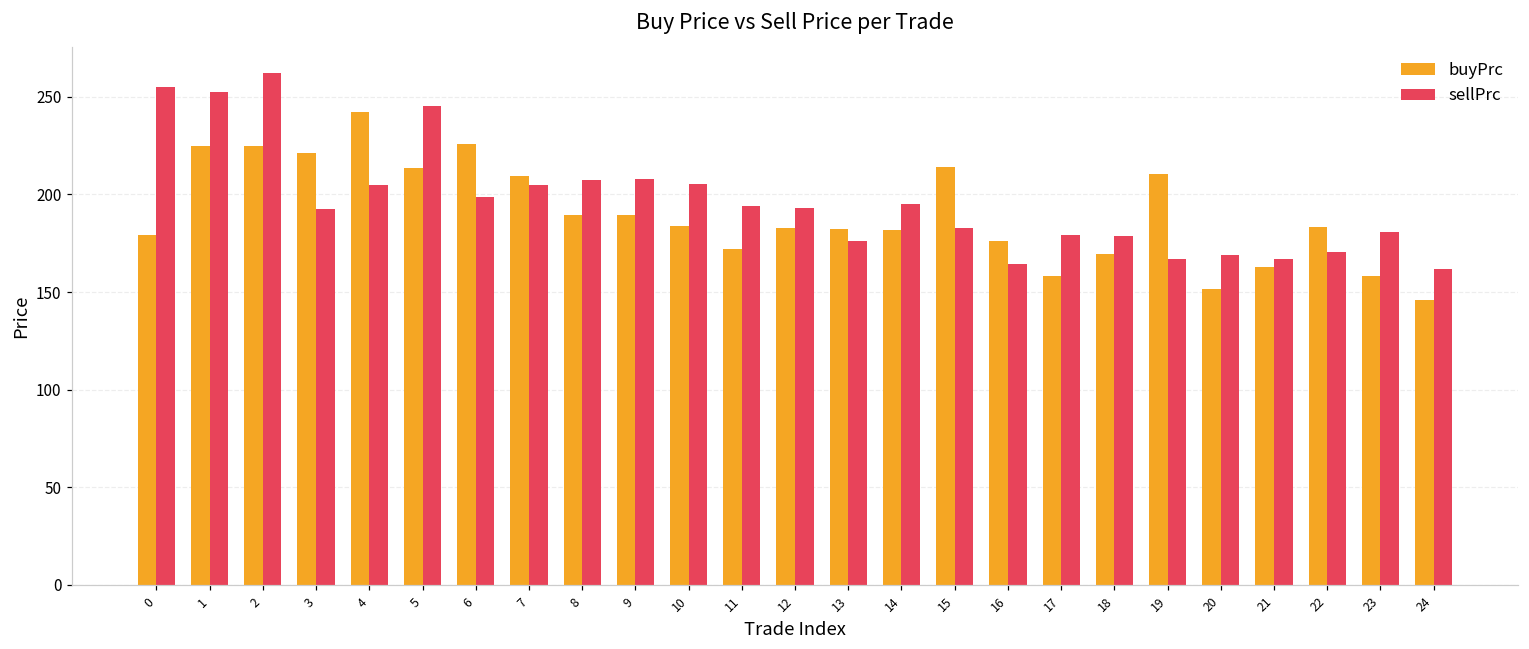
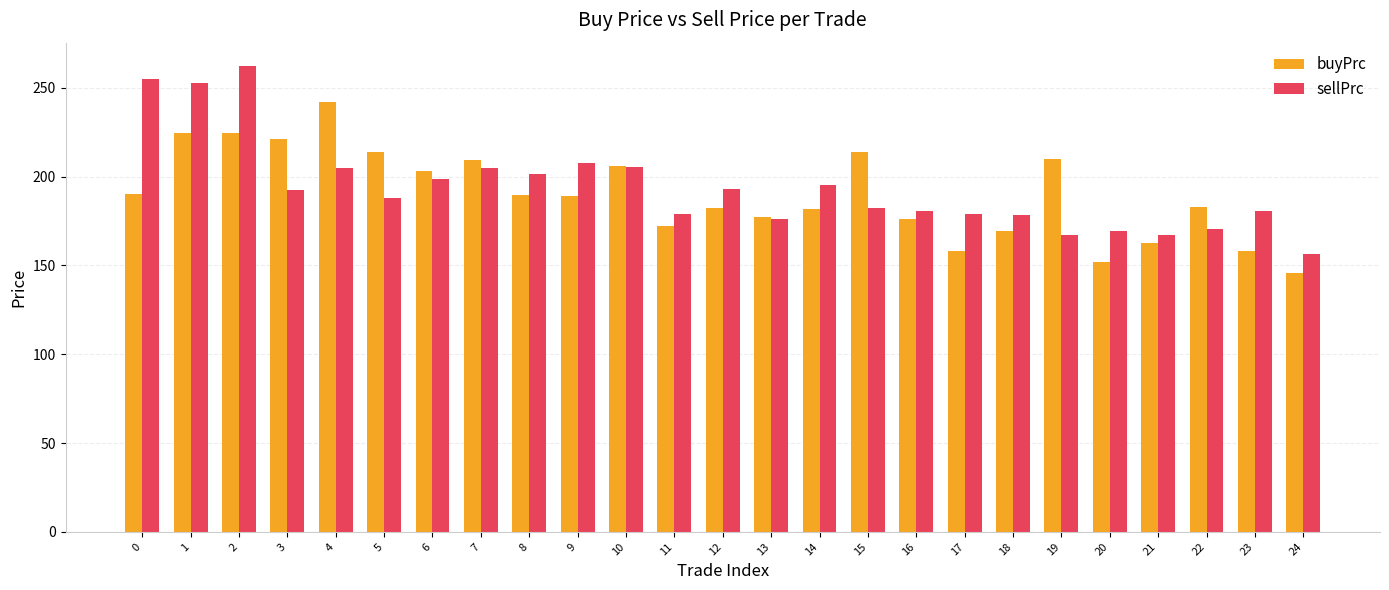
  {
    "buyPrc": {
-     "0": 179,
+     "0": 190,
      "1": 225,
      "2": 225,
      "3": 221,
      "4": 242,
      "5": 214,
-     "6": 226,
+     "6": 203,
      "7": 209,
      "8": 190,
      "9": 189,
-     "10": 184,
+     "10": 206,
      "11": 172,
      "12": 183,
-     "13": 182,
+     "13": 178,
      "14": 182,
      "15": 214,
      "16": 176,
      "17": 158,
      "18": 169,
      "19": 210,
      "20": 152,
      "21": 163,
      "22": 183,
      "23": 158,
      "24": 146
    },
    "sellPrc": {
      "0": 255,
      "1": 253,
      "2": 262,
      "3": 192,
      "4": 205,
-     "5": 245,
+     "5": 188,
      "6": 199,
      "7": 205,
-     "8": 207,
+     "8": 201,
      "9": 208,
      "10": 205,
-     "11": 194,
+     "11": 179,
      "12": 193,
      "13": 176,
      "14": 195,
      "15": 183,
-     "16": 165,
+     "16": 181,
      "17": 179,
      "18": 179,
      "19": 167,
      "20": 169,
      "21": 167,
      "22": 171,
      "23": 181,
-     "24": 162
+     "24": 156
    }
  }
